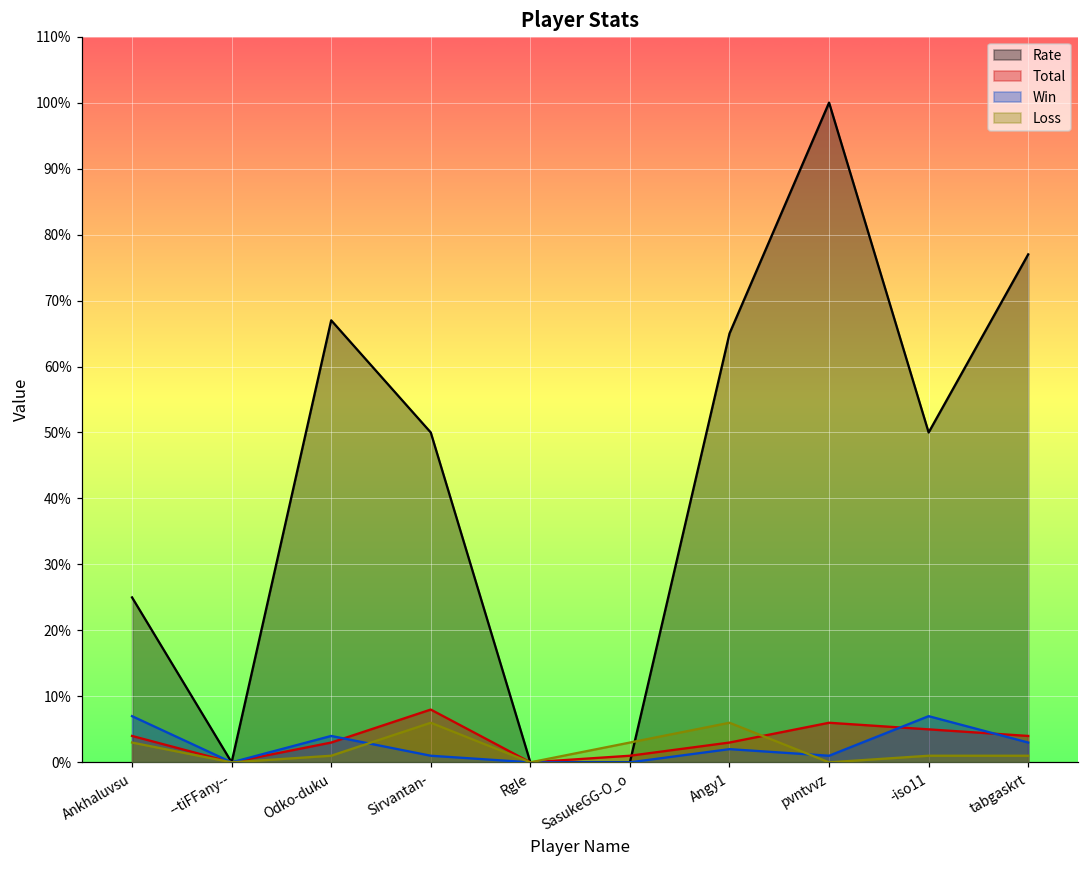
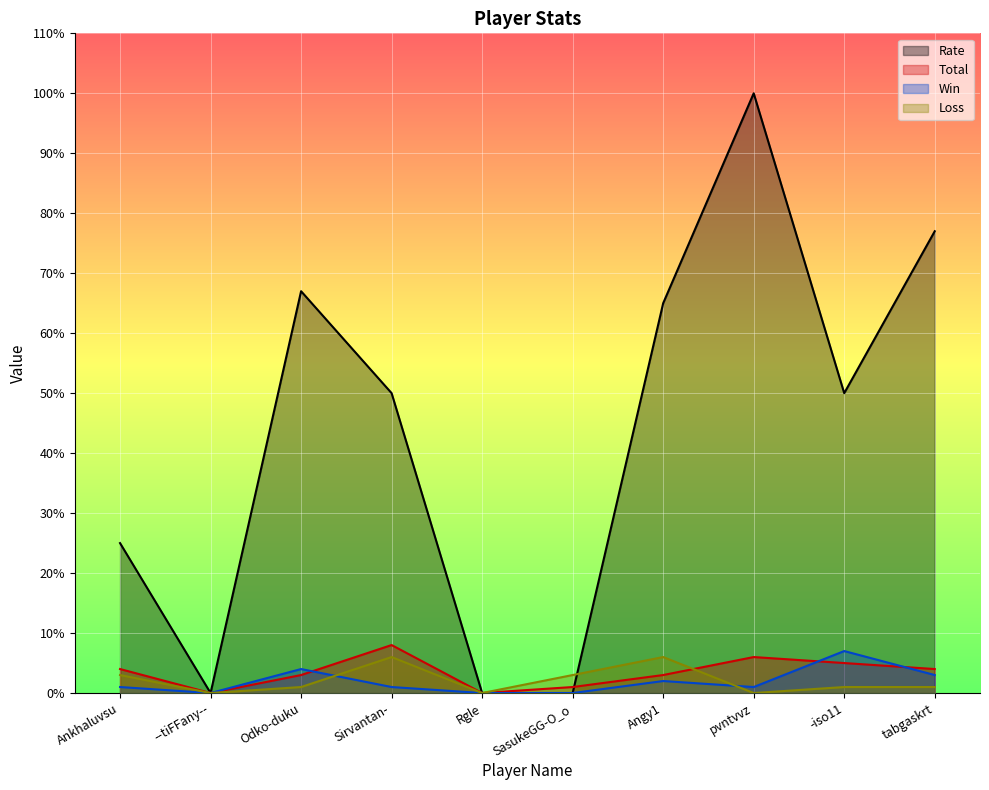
  {
    "Rate": {
      "Ankhaluvsu": "25%",
      "Odko-duku": "67%",
      "Sirvantan-": "50%",
      "Angy1": "65%",
      "pvntvvz": "100%",
      "-iso11": "50%",
      "tabgaskrt": "77%"
    },
    "Total": {
      "Ankhaluvsu": "4%",
      "Odko-duku": "3%",
      "Sirvantan-": "8%",
      "SasukeGG-O_o": "1%",
      "Angy1": "3%",
      "pvntvvz": "6%",
      "-iso11": "5%",
      "tabgaskrt": "4%"
    },
    "Win": {
-     "Ankhaluvsu": "7%",
+     "Ankhaluvsu": "1%",
      "Odko-duku": "4%",
      "Sirvantan-": "1%",
      "Angy1": "2%",
      "pvntvvz": "1%",
      "-iso11": "7%",
      "tabgaskrt": "3%"
    },
    "Loss": {
      "Ankhaluvsu": "3%",
      "Odko-duku": "1%",
      "Sirvantan-": "6%",
      "SasukeGG-O_o": "3%",
      "Angy1": "6%",
      "pvntvvz": "0%",
      "-iso11": "1%",
      "tabgaskrt": "1%"
    }
  }
